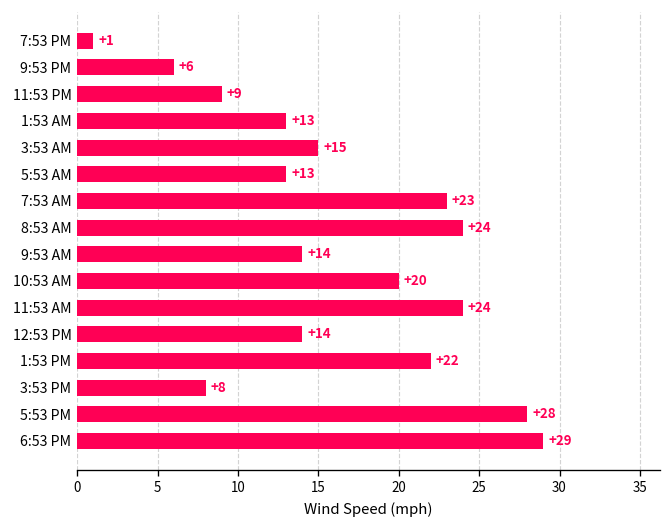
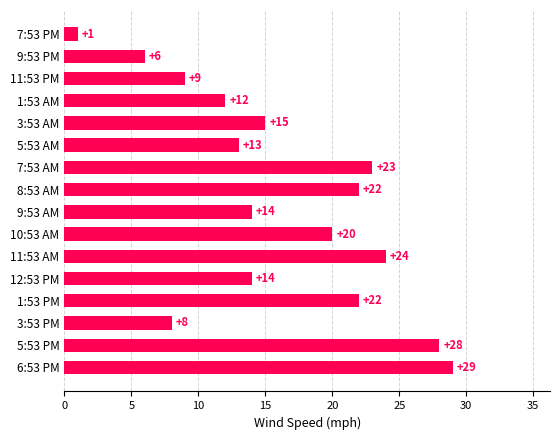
  {
    "7:53 PM": "+1",
    "9:53 PM": "+6",
    "11:53 PM": "+9",
-   "1:53 AM": "+13",
+   "1:53 AM": "+12",
    "3:53 AM": "+15",
    "5:53 AM": "+13",
    "7:53 AM": "+23",
-   "8:53 AM": "+24",
+   "8:53 AM": "+22",
    "9:53 AM": "+14",
    "10:53 AM": "+20",
    "11:53 AM": "+24",
    "12:53 PM": "+14",
    "1:53 PM": "+22",
    "3:53 PM": "+8",
    "5:53 PM": "+28",
    "6:53 PM": "+29"
  }
